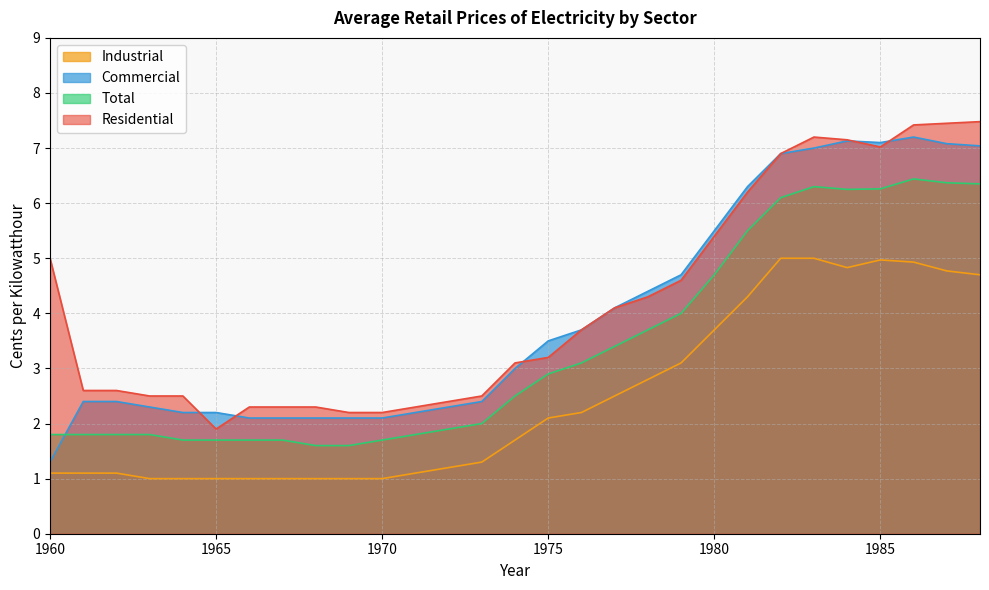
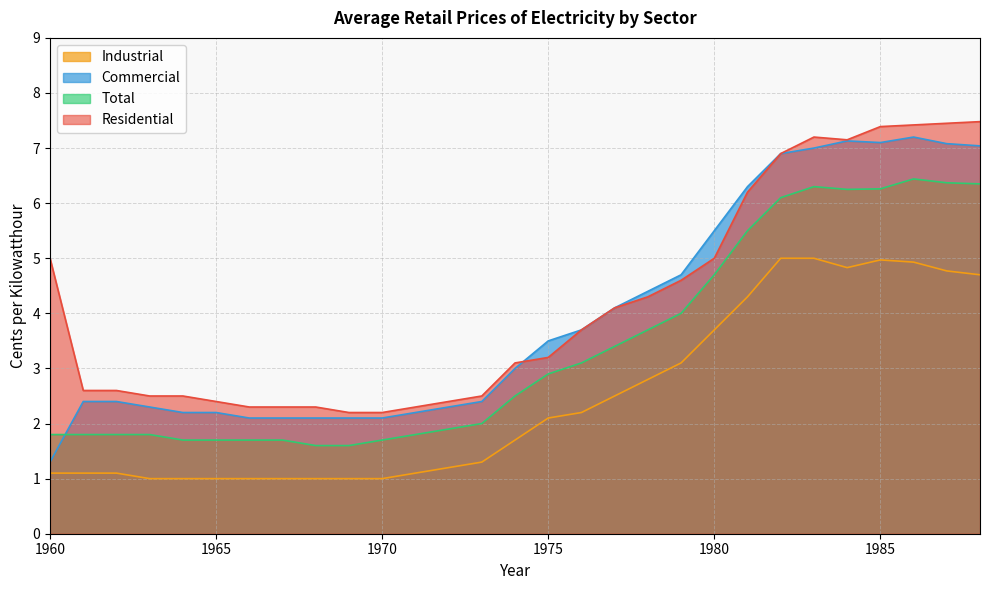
  {
    "Industrial": {
      "1960": 1.1,
      "1965": 1.0,
      "1970": 1.0,
      "1975": 2.1,
      "1980": 3.7,
      "1985": 5.0
    },
    "Commercial": {
      "1960": 1.3,
      "1965": 2.2,
      "1970": 2.1,
      "1975": 3.5,
      "1980": 5.5,
      "1985": 7.1
    },
    "Total": {
      "1960": 1.8,
      "1965": 1.7,
      "1970": 1.7,
      "1975": 2.9,
      "1980": 4.7,
      "1985": 6.3
    },
    "Residential": {
      "1960": 5.0,
-     "1965": 1.9,
+     "1965": 2.4,
      "1970": 2.2,
      "1975": 3.2,
-     "1980": 5.4,
-     "1985": 7.0
+     "1980": 5.0,
+     "1985": 7.4
    }
  }
